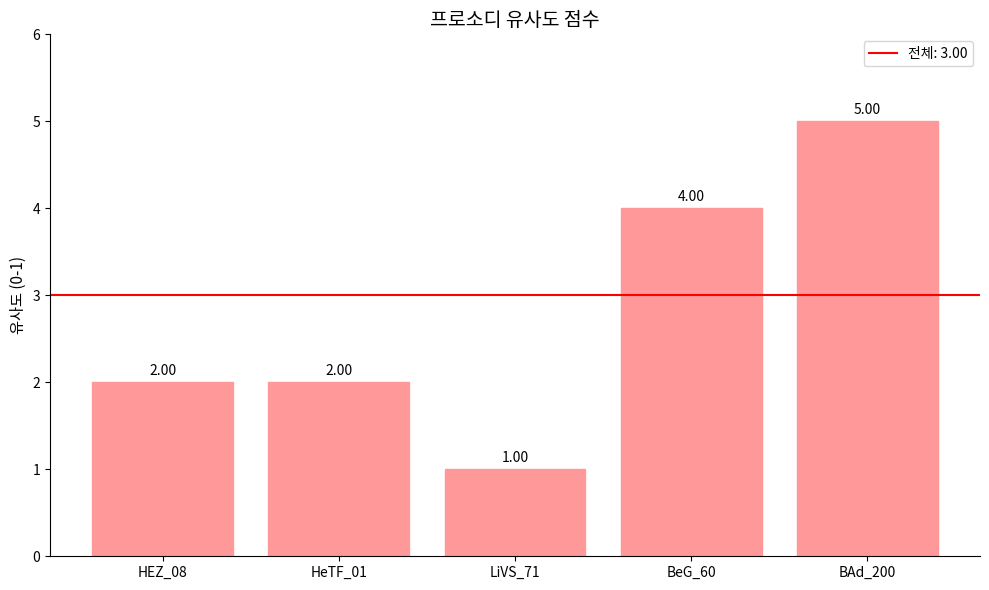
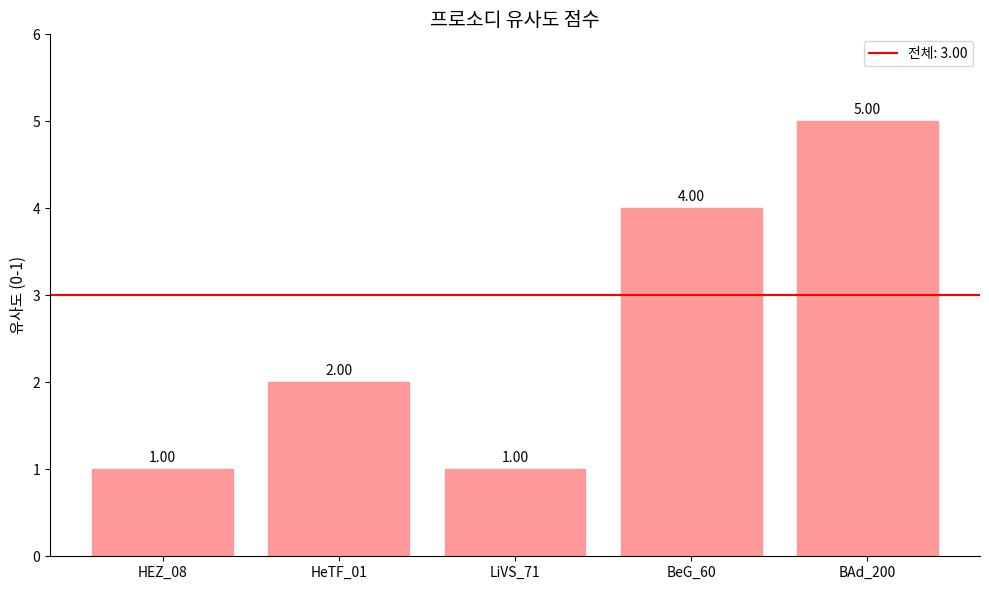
  {
-   "HEZ_08": 2.00,
+   "HEZ_08": 1.00,
    "HeTF_01": 2.00,
    "LiVS_71": 1.00,
    "BeG_60": 4.00,
    "BAd_200": 5.00
  }
